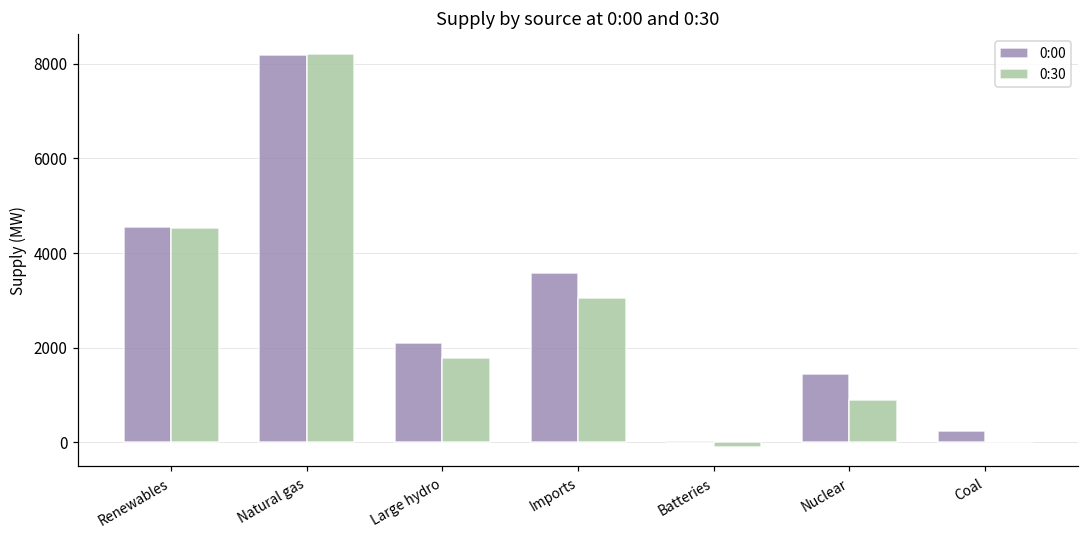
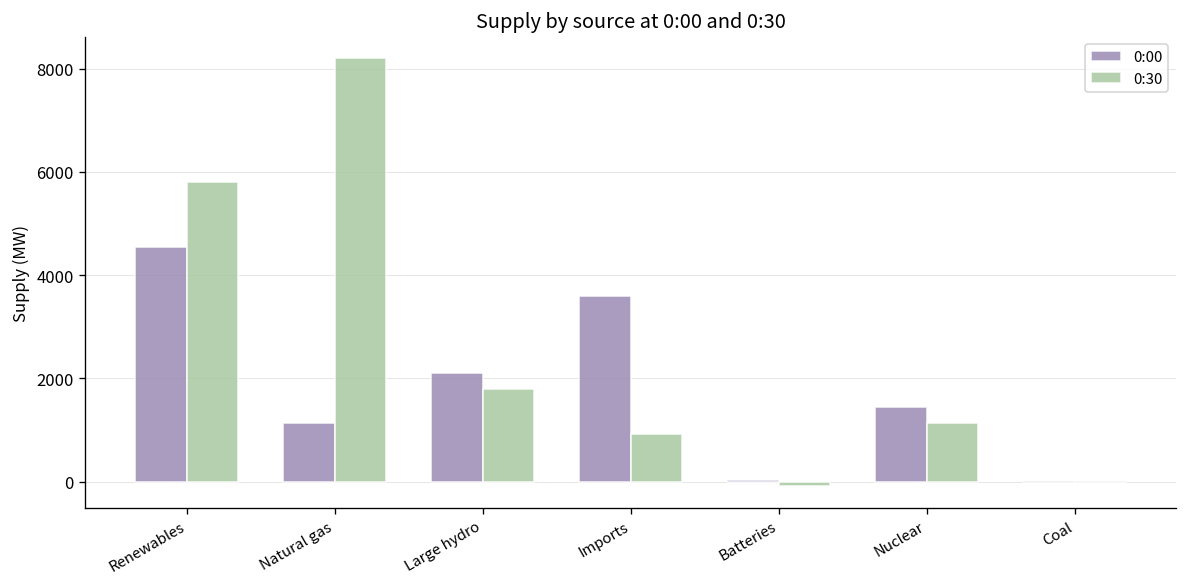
  {
    "0:00": {
      "Renewables": 4600,
-     "Natural gas": 8200,
+     "Natural gas": 1100,
      "Large hydro": 2100,
      "Imports": 3600,
      "Nuclear": 1400,
-     "Coal": 200
+     "Coal": 0
    },
    "0:30": {
-     "Renewables": 4500,
+     "Renewables": 5800,
      "Natural gas": 8200,
      "Large hydro": 1800,
-     "Imports": 3000,
+     "Imports": 900,
      "Batteries": -100,
-     "Nuclear": 900
+     "Nuclear": 1100
    }
  }
